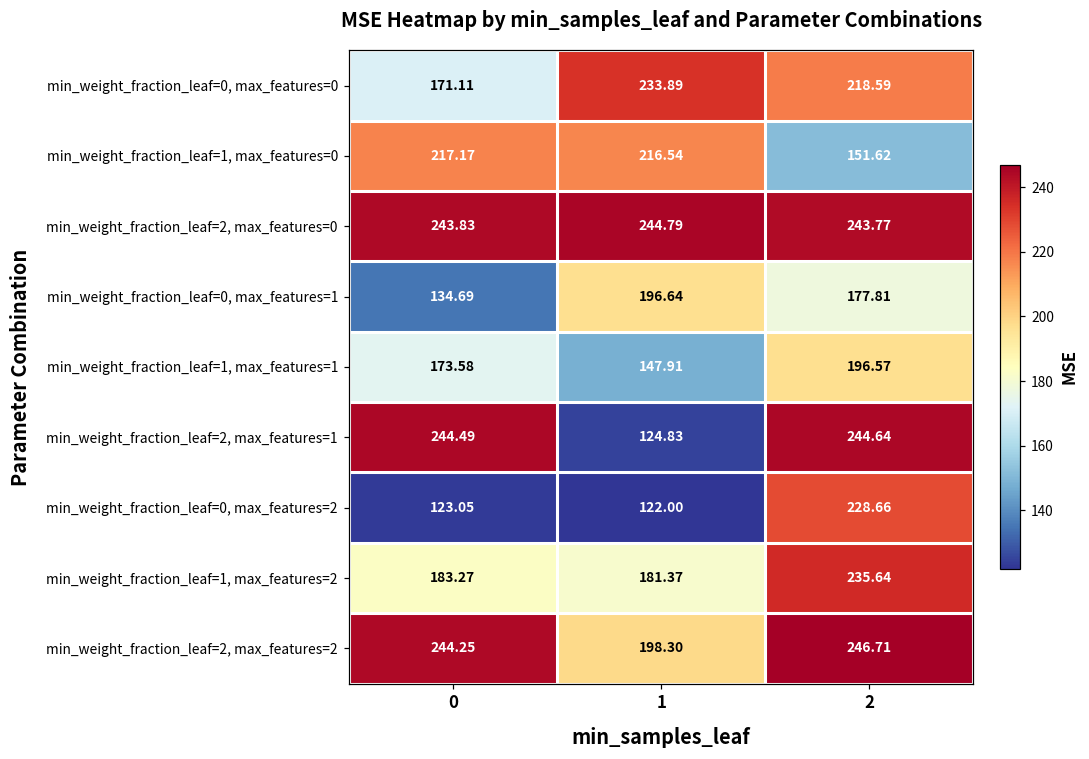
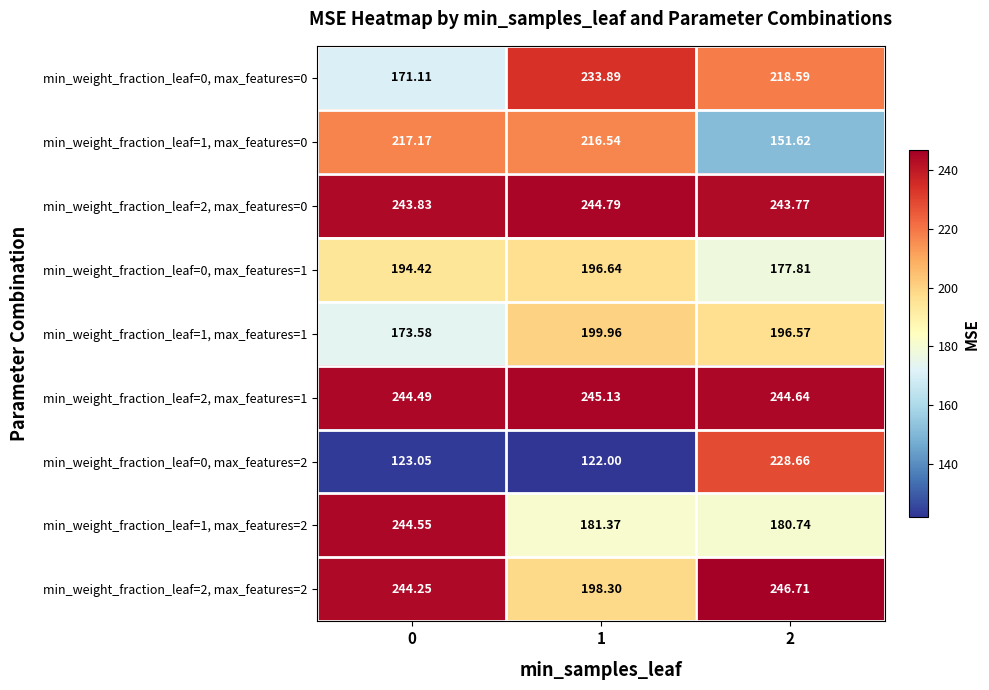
  {
    "min_weight_fraction_leaf=0, max_features=0": {
      "0": 171.11,
      "1": 233.89,
      "2": 218.59
    },
    "min_weight_fraction_leaf=1, max_features=0": {
      "0": 217.17,
      "1": 216.54,
      "2": 151.62
    },
    "min_weight_fraction_leaf=2, max_features=0": {
      "0": 243.83,
      "1": 244.79,
      "2": 243.77
    },
    "min_weight_fraction_leaf=0, max_features=1": {
-     "0": 134.69,
+     "0": 194.42,
      "1": 196.64,
      "2": 177.81
    },
    "min_weight_fraction_leaf=1, max_features=1": {
      "0": 173.58,
-     "1": 147.91,
+     "1": 199.96,
      "2": 196.57
    },
    "min_weight_fraction_leaf=2, max_features=1": {
      "0": 244.49,
-     "1": 124.83,
+     "1": 245.13,
      "2": 244.64
    },
    "min_weight_fraction_leaf=0, max_features=2": {
      "0": 123.05,
      "1": 122.00,
      "2": 228.66
    },
    "min_weight_fraction_leaf=1, max_features=2": {
-     "0": 183.27,
+     "0": 244.55,
      "1": 181.37,
-     "2": 235.64
+     "2": 180.74
    },
    "min_weight_fraction_leaf=2, max_features=2": {
      "0": 244.25,
      "1": 198.30,
      "2": 246.71
    }
  }
